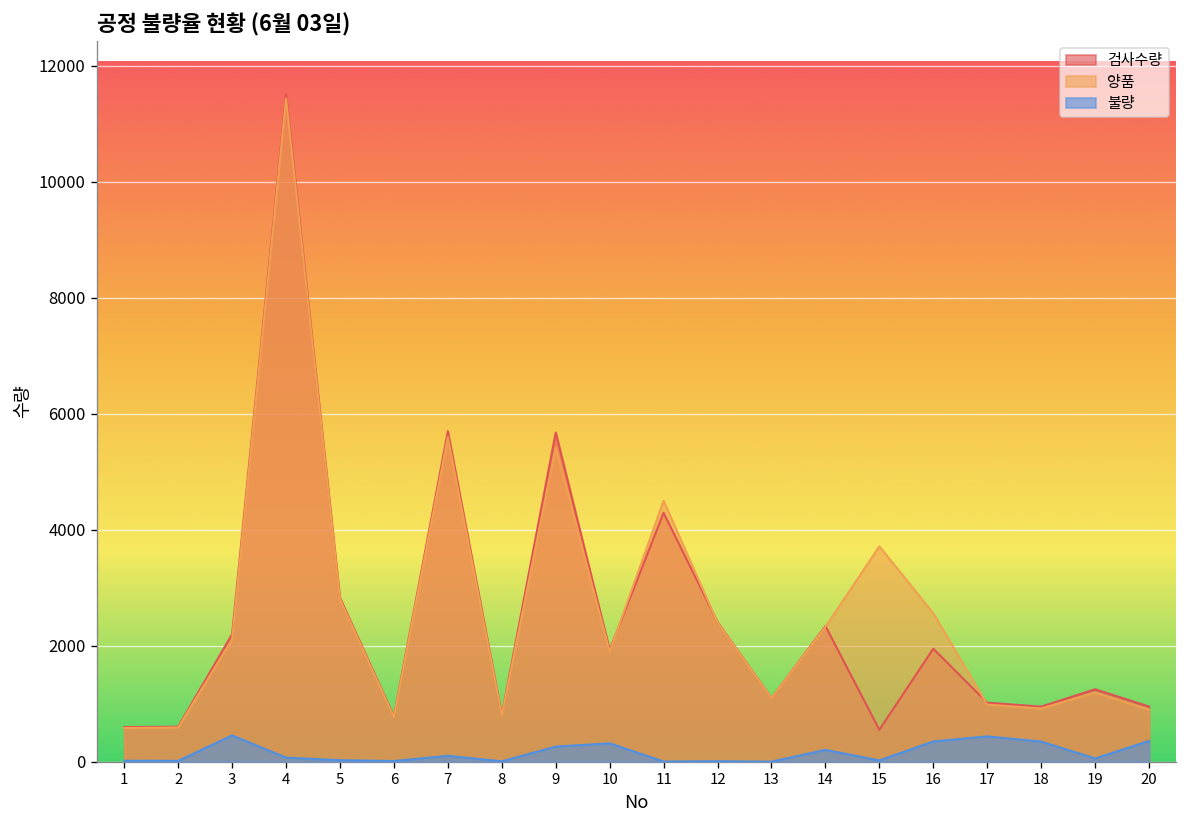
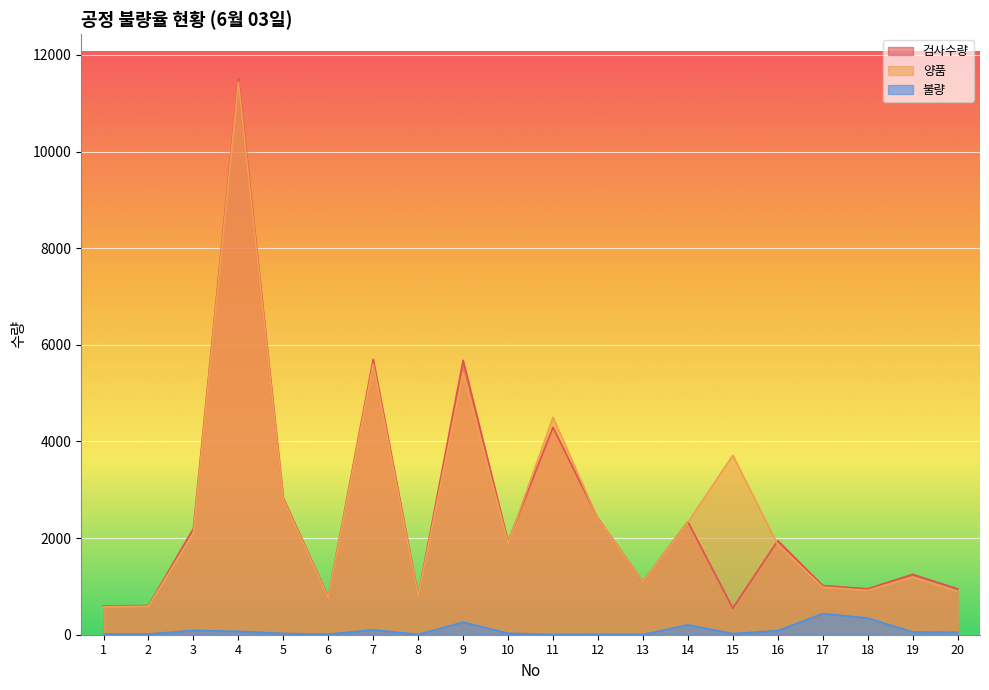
  {
    "검사수량": {
      "3": 2200,
      "4": 11500,
      "7": 5700,
      "9": 5700,
      "11": 4300,
      "15": 600,
      "16": 1900,
      "19": 1300
    },
    "양품": {
      "3": 2100,
      "4": 11400,
      "7": 5600,
      "9": 5400,
      "11": 4500,
      "15": 3700,
-     "16": 2600,
+     "16": 1900,
      "19": 1200
    },
    "불량": {
      "1": 0,
      "2": 0,
-     "3": 500,
+     "3": 100,
      "4": 100,
      "5": 0,
      "6": 0,
      "7": 100,
      "8": 0,
      "9": 300,
-     "10": 300,
+     "10": 0,
      "11": 0,
      "12": 0,
      "13": 0,
      "14": 200,
      "15": 0,
-     "16": 300,
+     "16": 100,
      "17": 400,
      "18": 300,
      "19": 100,
-     "20": 400
+     "20": 100
    }
  }
